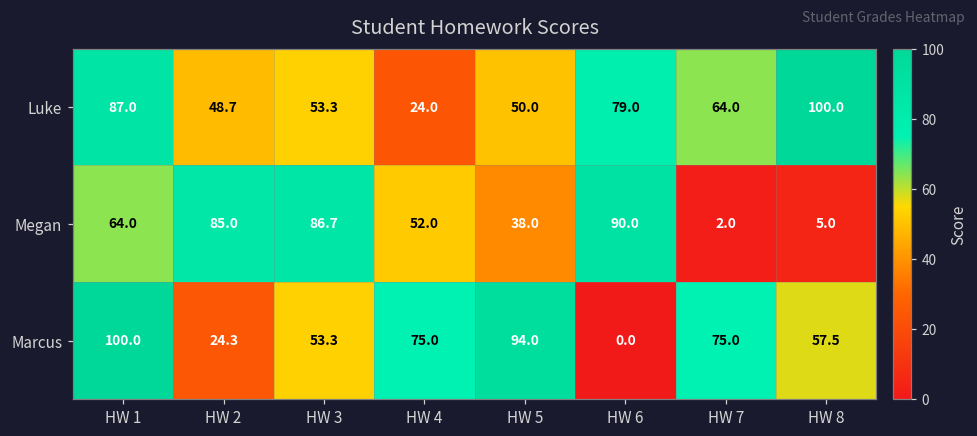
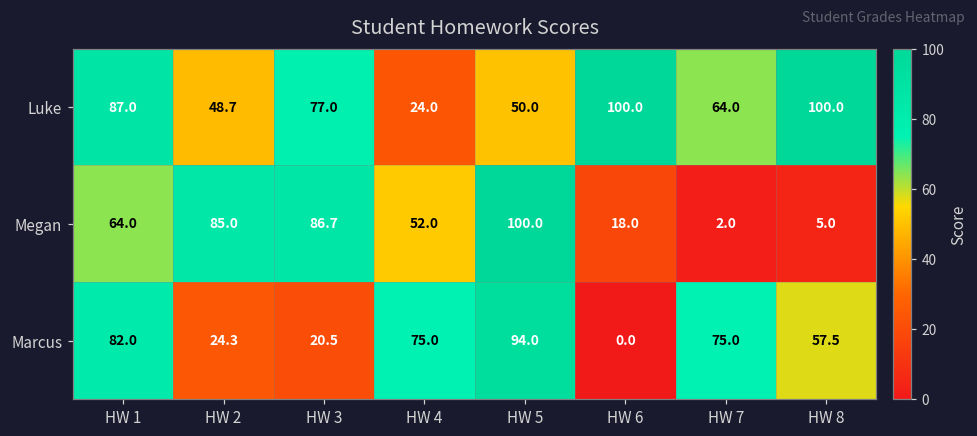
  {
    "Luke": {
      "HW 1": 87.0,
      "HW 2": 48.7,
-     "HW 3": 53.3,
+     "HW 3": 77.0,
      "HW 4": 24.0,
      "HW 5": 50.0,
-     "HW 6": 79.0,
+     "HW 6": 100.0,
      "HW 7": 64.0,
      "HW 8": 100.0
    },
    "Megan": {
      "HW 1": 64.0,
      "HW 2": 85.0,
      "HW 3": 86.7,
      "HW 4": 52.0,
-     "HW 5": 38.0,
-     "HW 6": 90.0,
+     "HW 5": 100.0,
+     "HW 6": 18.0,
      "HW 7": 2.0,
      "HW 8": 5.0
    },
    "Marcus": {
-     "HW 1": 100.0,
+     "HW 1": 82.0,
      "HW 2": 24.3,
-     "HW 3": 53.3,
+     "HW 3": 20.5,
      "HW 4": 75.0,
      "HW 5": 94.0,
      "HW 6": 0.0,
      "HW 7": 75.0,
      "HW 8": 57.5
    }
  }
